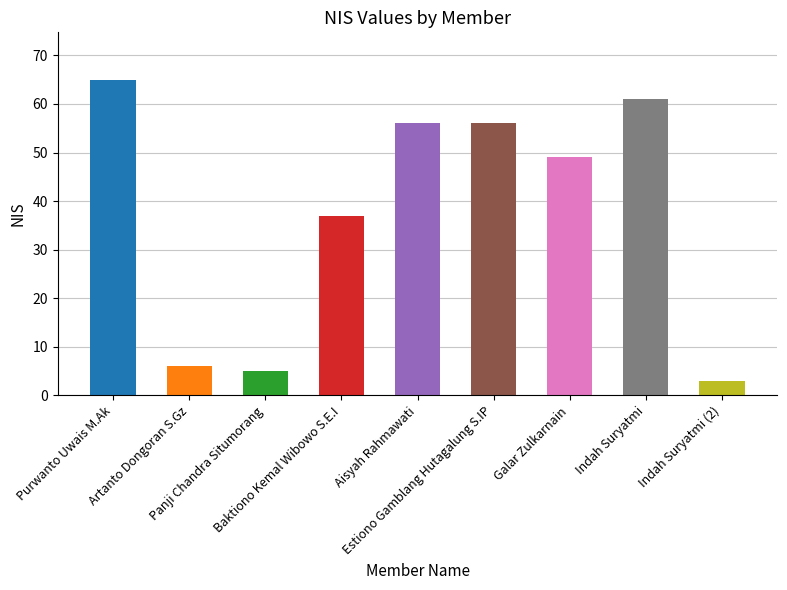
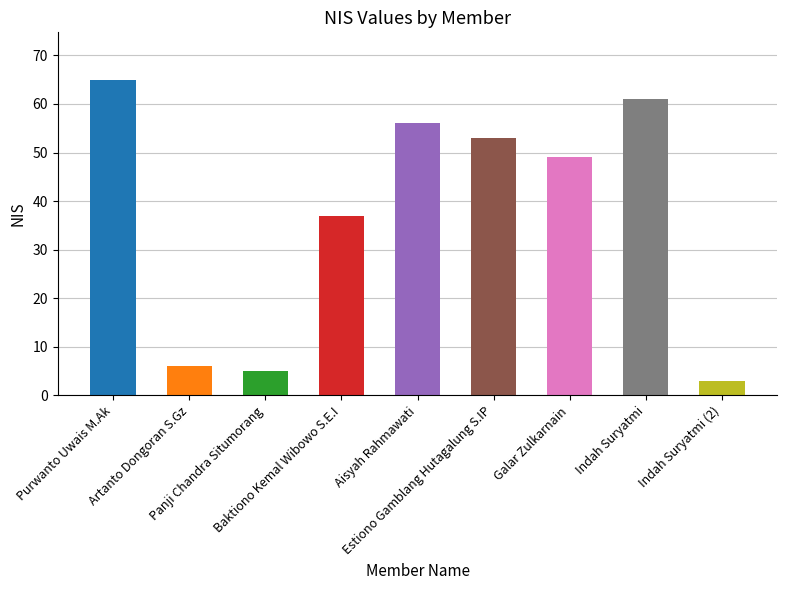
  {
    "Purwanto Uwais M.Ak": 65,
    "Artanto Dongoran S.Gz": 6,
    "Panji Chandra Situmorang": 5,
    "Baktiono Kemal Wibowo S.E.I": 37,
    "Aisyah Rahmawati": 56,
-   "Estiono Gamblang Hutagalung S.IP": 56,
+   "Estiono Gamblang Hutagalung S.IP": 53,
    "Galar Zulkarnain": 49,
    "Indah Suryatmi": 61,
    "Indah Suryatmi (2)": 3
  }
